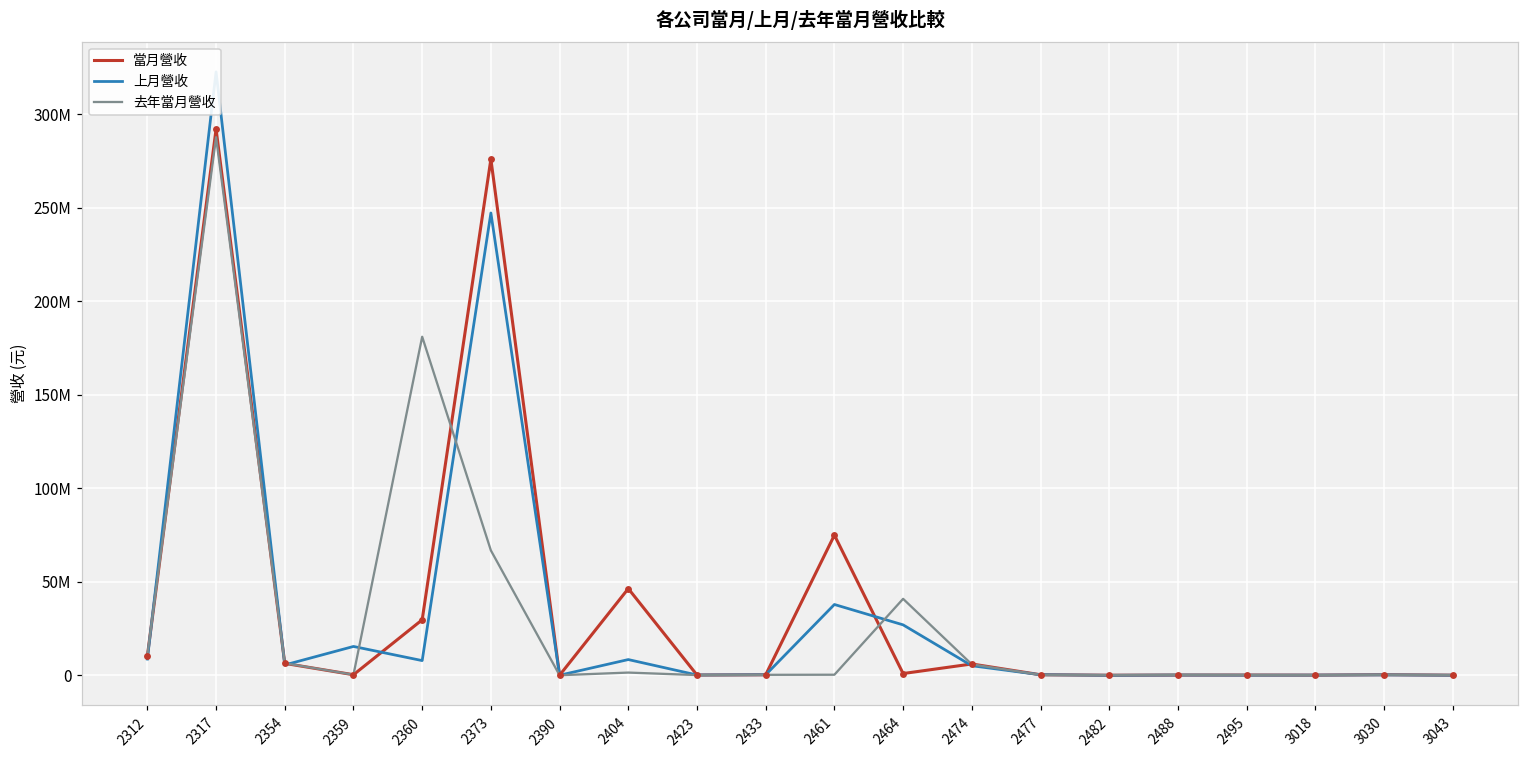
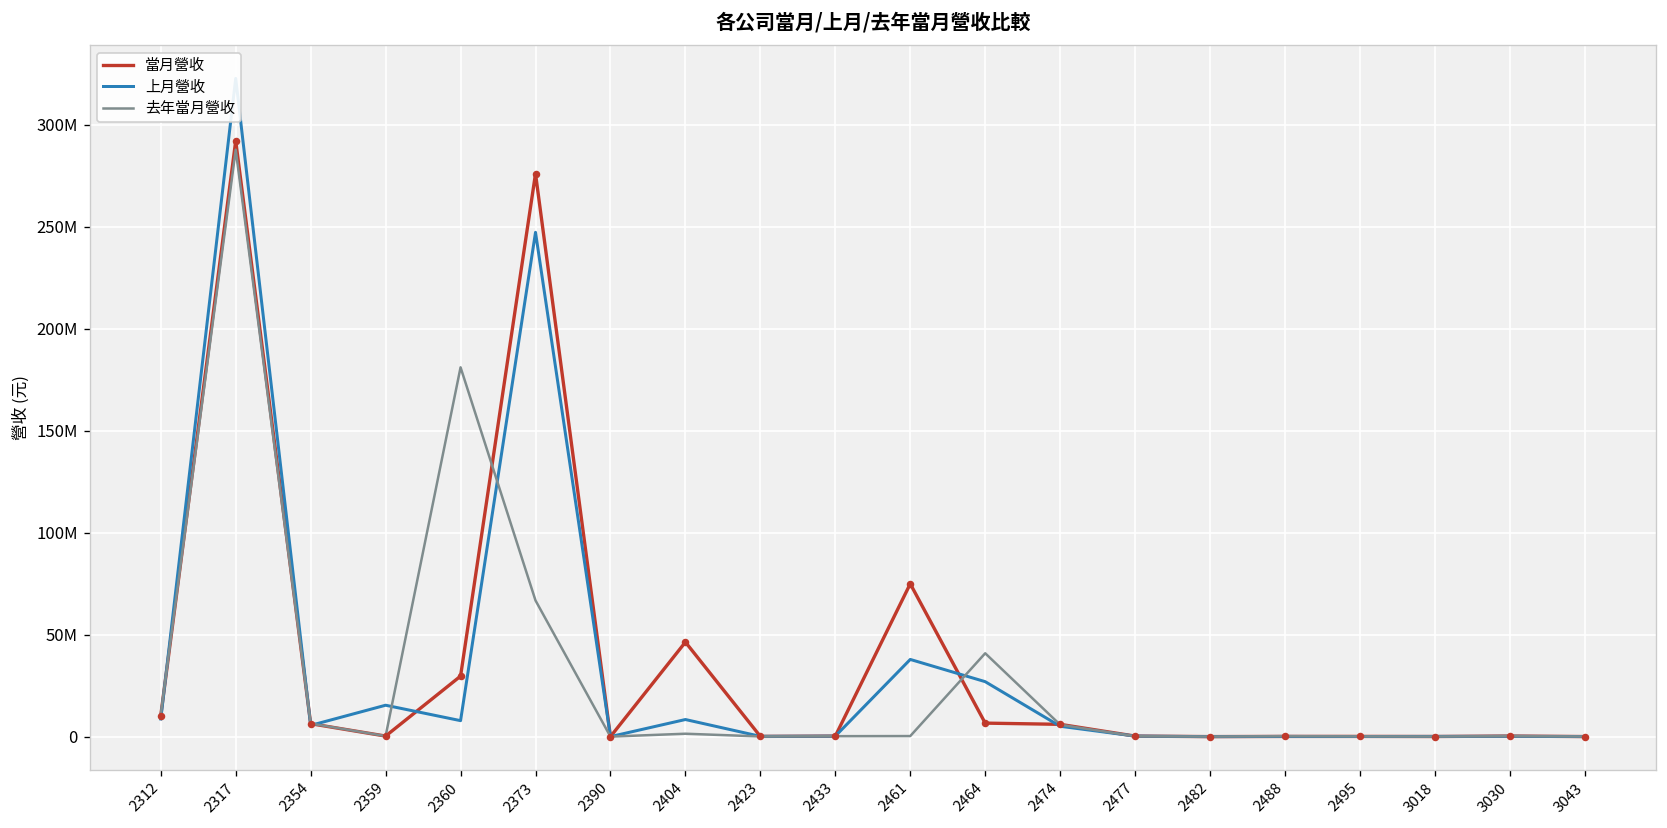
  {
    "當月營收": {
      "2317": 292000000,
      "2360": 30000000,
      "2373": 276000000,
      "2404": 46000000,
      "2461": 75000000,
-     "2464": 1000000
+     "2464": 7000000
    },
    "上月營收": {
      "2312": 9000000,
      "2359": 15000000,
      "2360": 8000000,
      "2373": 247000000,
      "2404": 8000000,
      "2461": 38000000,
      "2464": 27000000
    },
    "去年當月營收": {
      "2317": 288000000,
      "2360": 181000000,
      "2373": 67000000,
      "2404": 1000000,
      "2461": 0,
      "2464": 41000000
    }
  }
